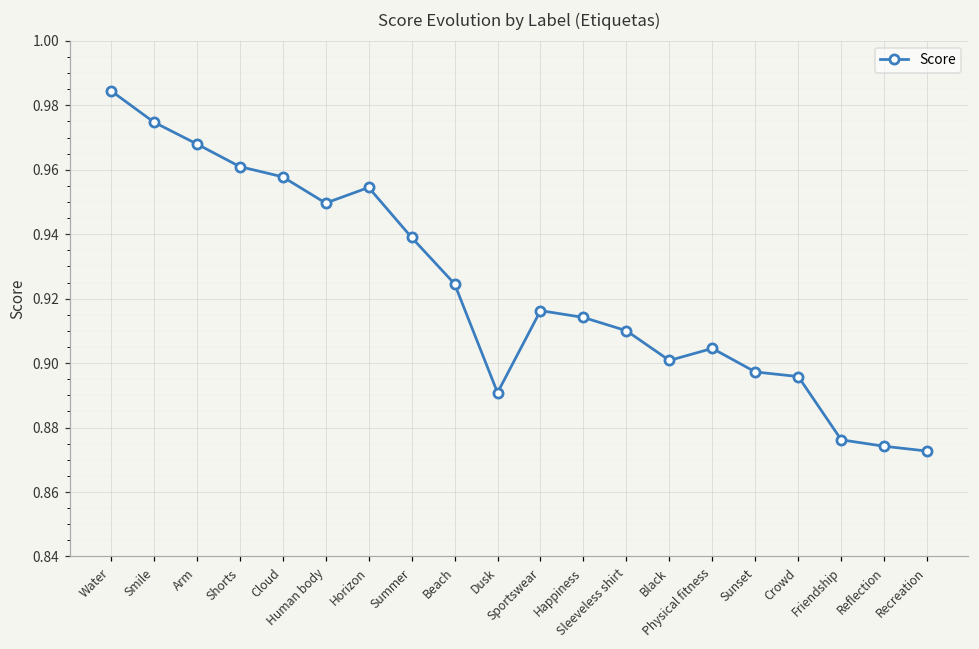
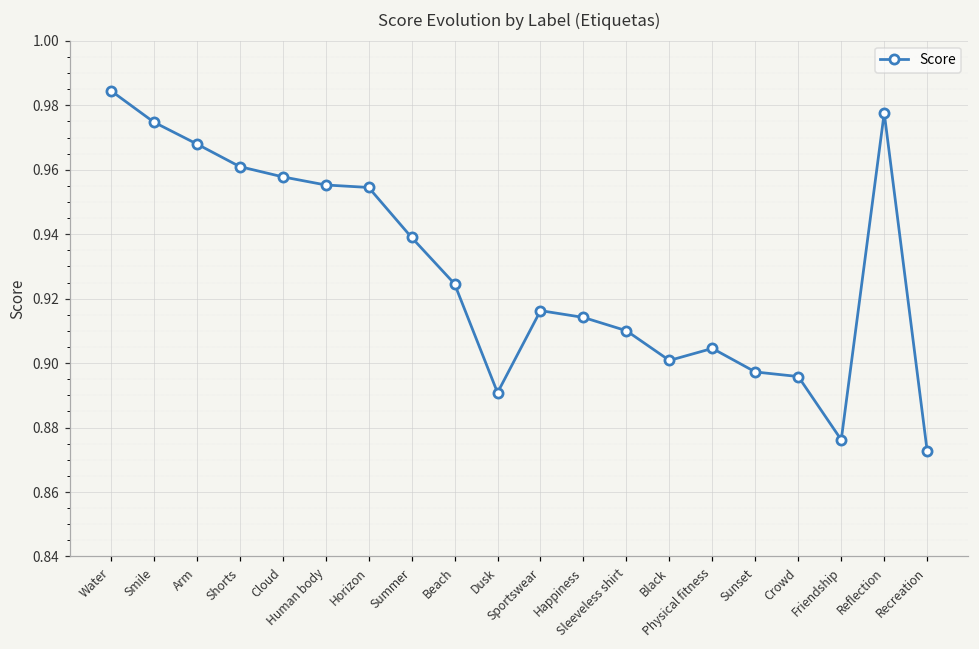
  {
    "Water": 0.985,
    "Smile": 0.975,
    "Arm": 0.968,
    "Shorts": 0.961,
    "Cloud": 0.958,
-   "Human body": 0.950,
+   "Human body": 0.955,
    "Horizon": 0.955,
    "Summer": 0.939,
    "Beach": 0.925,
    "Dusk": 0.891,
    "Sportswear": 0.916,
    "Happiness": 0.914,
    "Sleeveless shirt": 0.910,
    "Black": 0.901,
    "Physical fitness": 0.905,
    "Sunset": 0.897,
    "Crowd": 0.896,
    "Friendship": 0.876,
-   "Reflection": 0.874,
+   "Reflection": 0.978,
    "Recreation": 0.873
  }
